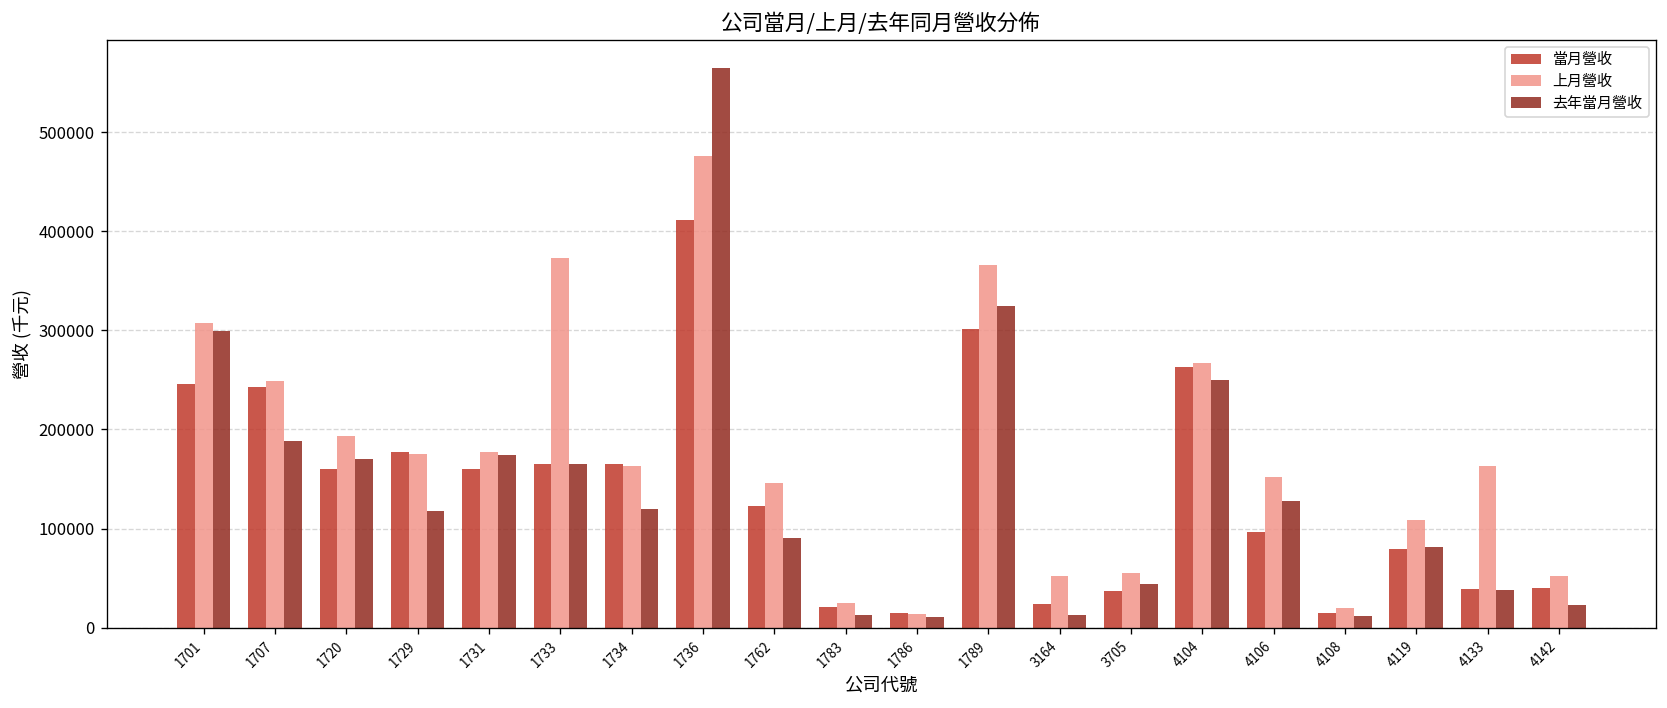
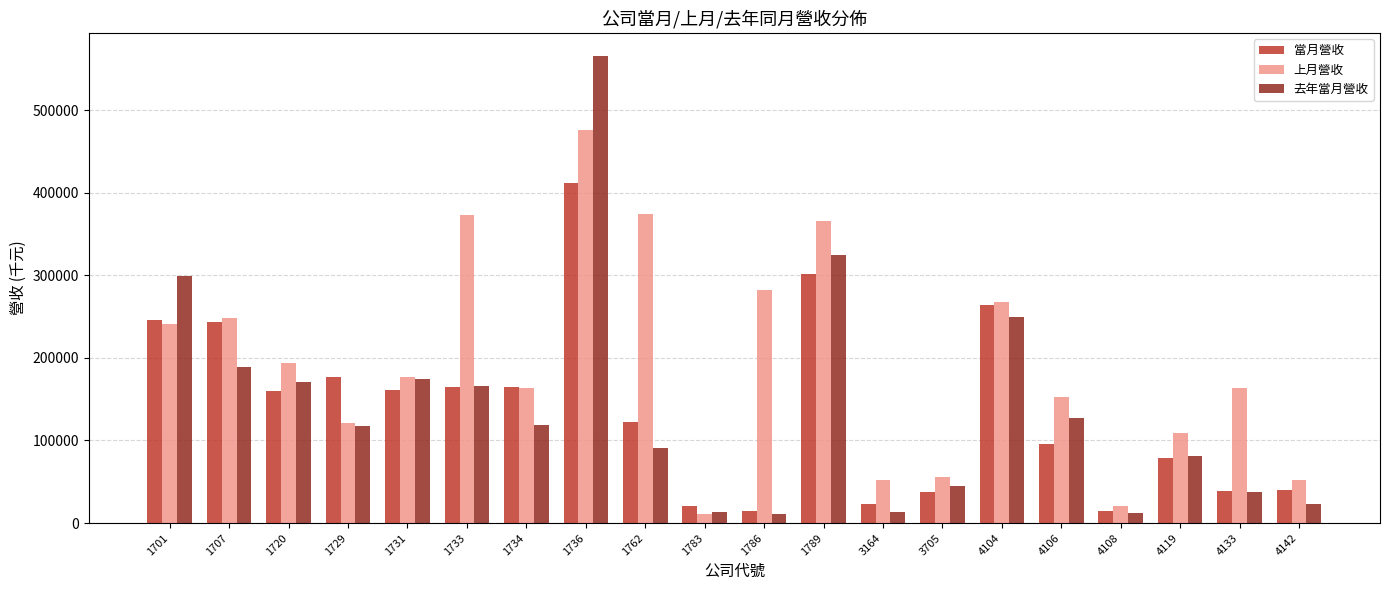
  {
    "上月營收": {
-     "1701": 310000,
+     "1701": 240000,
      "1707": 250000,
      "1720": 190000,
-     "1729": 170000,
+     "1729": 120000,
      "1731": 180000,
      "1733": 370000,
      "1734": 160000,
      "1736": 480000,
-     "1762": 150000,
-     "1783": 20000,
-     "1786": 10000,
+     "1762": 370000,
+     "1783": 10000,
+     "1786": 280000,
      "1789": 370000,
      "3164": 50000,
      "3705": 60000,
      "4104": 270000,
      "4106": 150000,
      "4108": 20000,
      "4119": 110000,
      "4133": 160000,
      "4142": 50000
    }
  }
